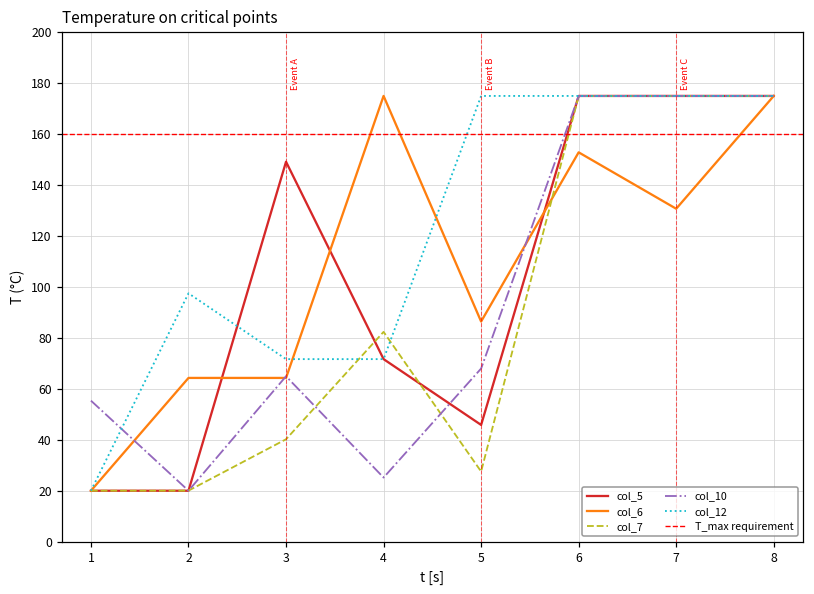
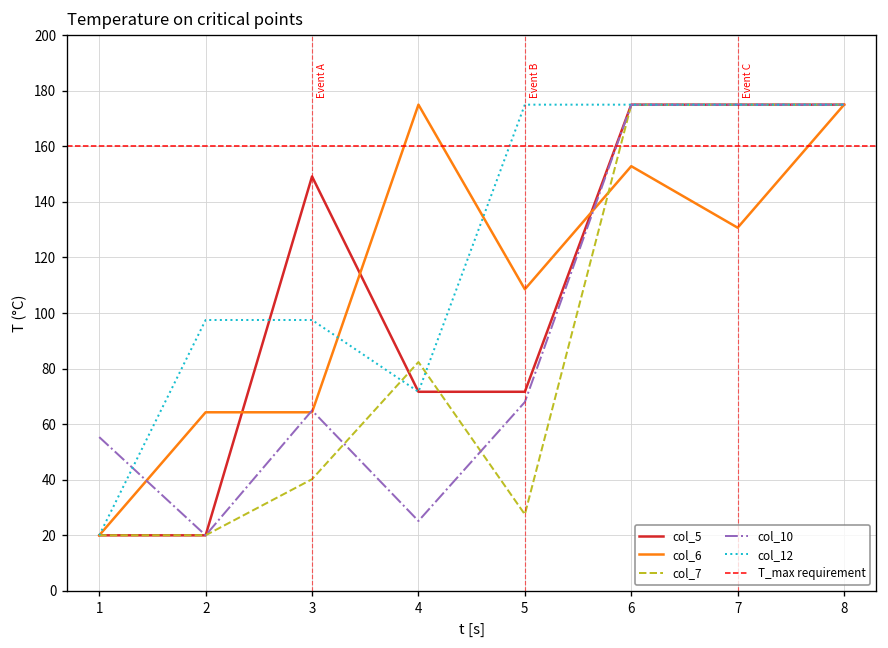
  {
    "col_5": {
      "3": 149,
-     "5": 46
+     "5": 72
    },
    "col_6": {
      "2": 64,
      "4": 175,
-     "5": 86,
+     "5": 109,
      "6": 153,
      "7": 131
    },
    "col_7": {
      "3": 40,
      "4": 82,
      "5": 28
    },
    "col_10": {
      "1": 55,
      "4": 25,
      "5": 68
    },
    "col_12": {
      "2": 98,
-     "3": 72,
+     "3": 98,
      "5": 175
    }
  }
